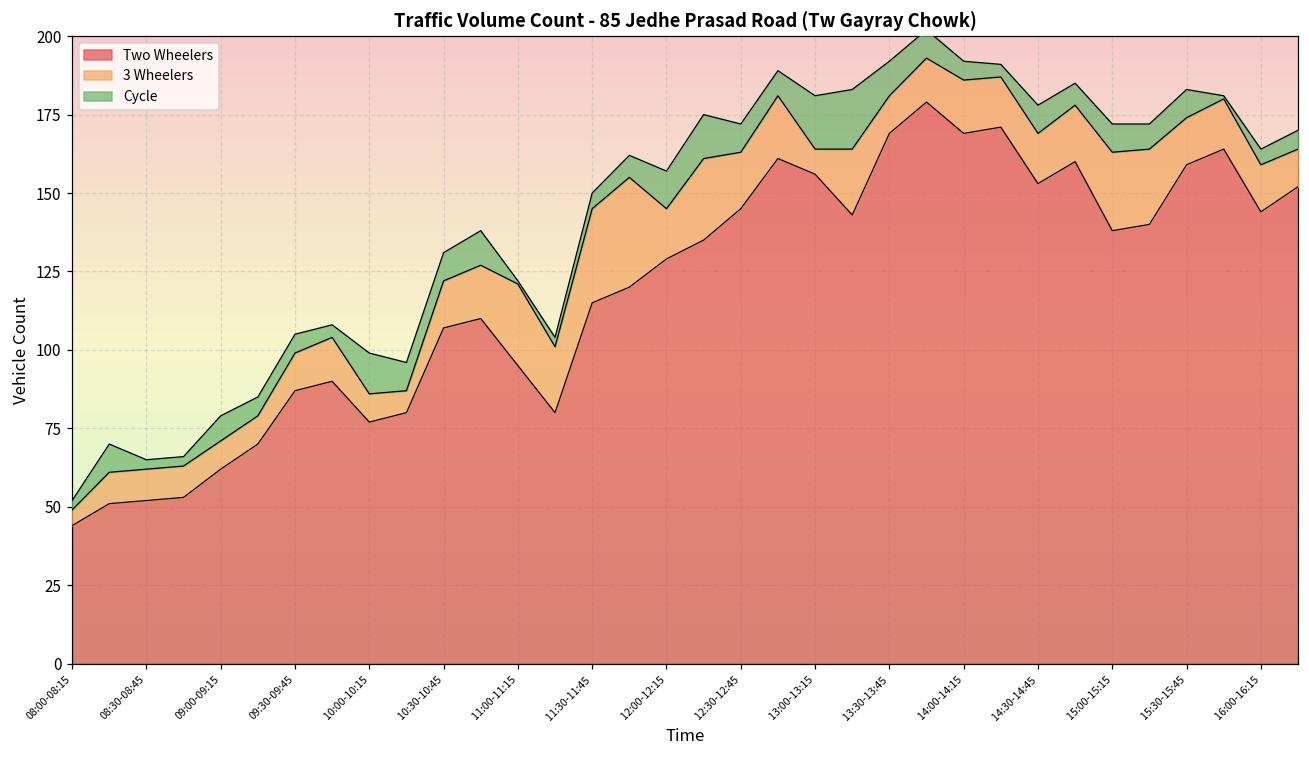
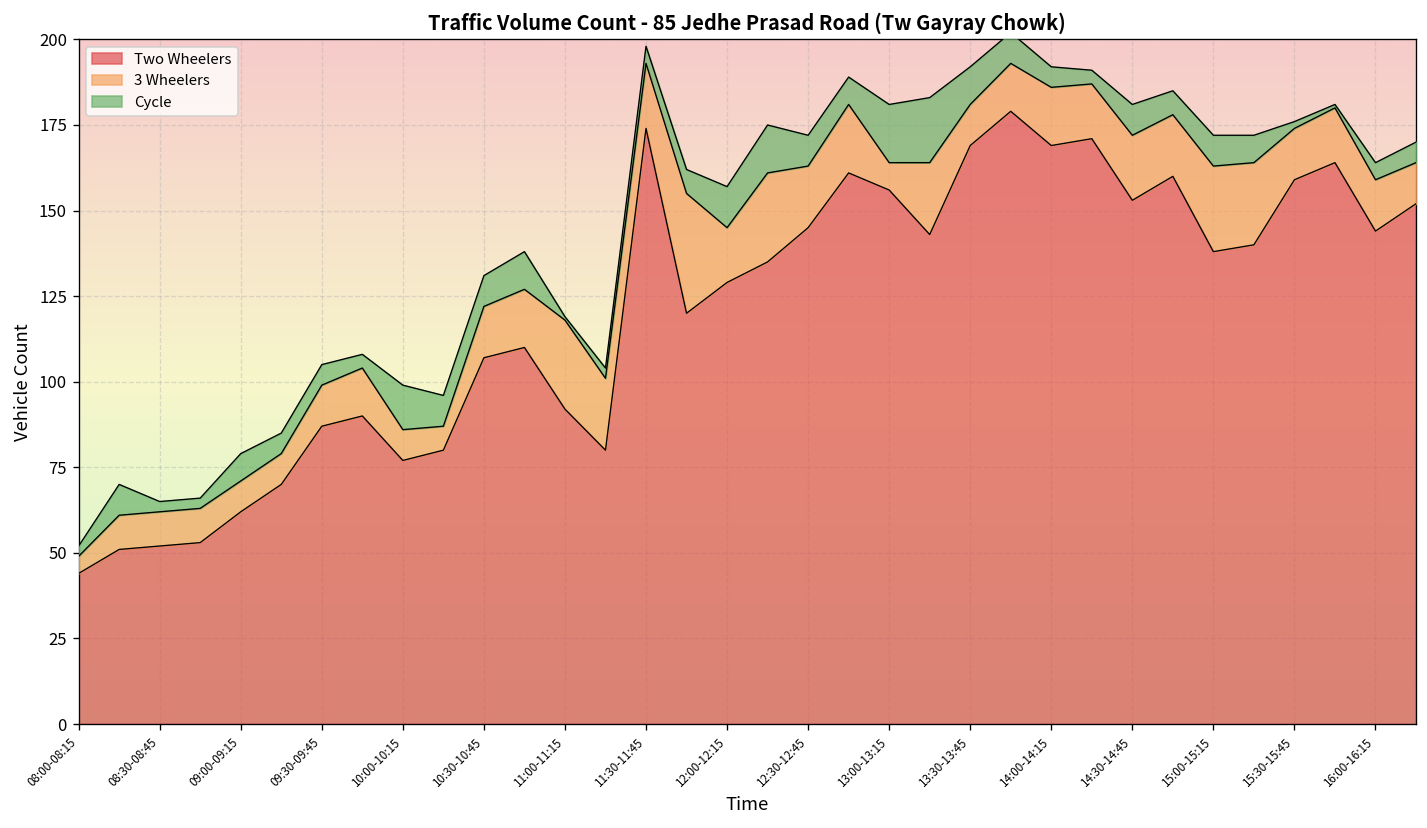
  {
    "Two Wheelers": {
      "08:00-08:15": 44,
      "08:30-08:45": 52,
      "09:00-09:15": 62,
      "09:30-09:45": 87,
      "10:00-10:15": 77,
      "10:30-10:45": 107,
-     "11:00-11:15": 95,
-     "11:30-11:45": 115,
+     "11:00-11:15": 92,
+     "11:30-11:45": 174,
      "12:00-12:15": 129,
      "12:30-12:45": 145,
      "13:00-13:15": 156,
      "13:30-13:45": 169,
      "14:00-14:15": 169,
      "14:30-14:45": 153,
      "15:00-15:15": 138,
      "15:30-15:45": 159,
      "16:00-16:15": 144
    },
    "3 Wheelers": {
      "08:00-08:15": 5,
      "08:30-08:45": 10,
      "09:00-09:15": 9,
      "09:30-09:45": 12,
      "10:00-10:15": 9,
      "10:30-10:45": 15,
      "11:00-11:15": 26,
-     "11:30-11:45": 30,
+     "11:30-11:45": 19,
      "12:00-12:15": 16,
      "12:30-12:45": 18,
      "13:00-13:15": 8,
      "13:30-13:45": 12,
      "14:00-14:15": 17,
-     "14:30-14:45": 16,
+     "14:30-14:45": 19,
      "15:00-15:15": 25,
      "15:30-15:45": 15,
      "16:00-16:15": 15
    },
    "Cycle": {
      "08:00-08:15": 3,
      "08:30-08:45": 3,
      "09:00-09:15": 8,
      "09:30-09:45": 6,
      "10:00-10:15": 13,
      "10:30-10:45": 9,
      "11:00-11:15": 1,
      "11:30-11:45": 5,
      "12:00-12:15": 12,
      "12:30-12:45": 9,
      "13:00-13:15": 17,
      "13:30-13:45": 11,
      "14:00-14:15": 6,
      "14:30-14:45": 9,
      "15:00-15:15": 9,
-     "15:30-15:45": 9,
+     "15:30-15:45": 2,
      "16:00-16:15": 5
    }
  }
